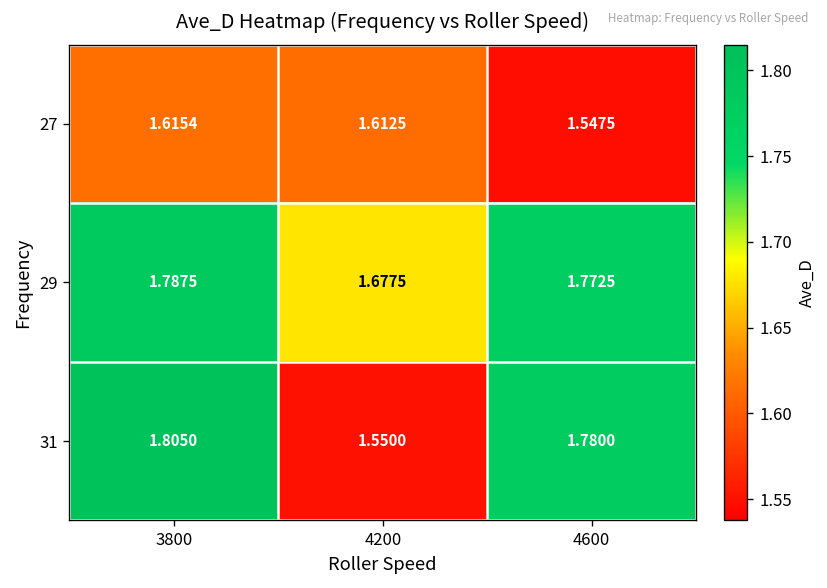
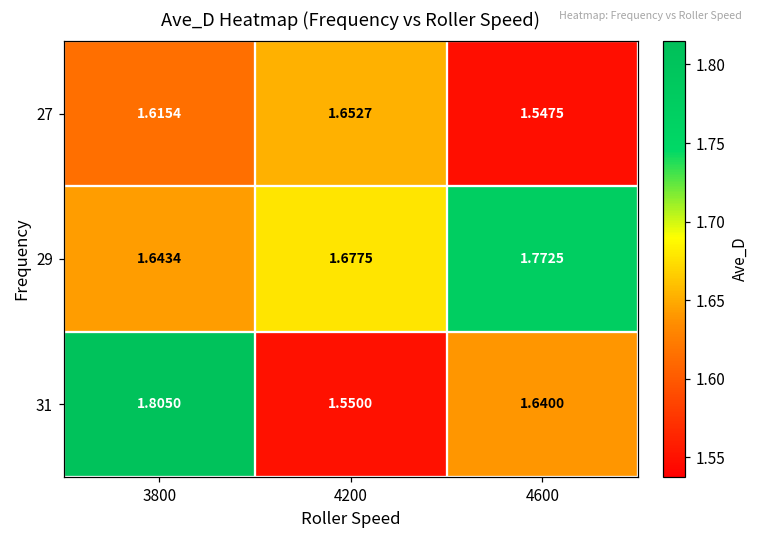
  {
    "27": {
      "3800": 1.6154,
-     "4200": 1.6125,
+     "4200": 1.6527,
      "4600": 1.5475
    },
    "29": {
-     "3800": 1.7875,
+     "3800": 1.6434,
      "4200": 1.6775,
      "4600": 1.7725
    },
    "31": {
      "3800": 1.8050,
      "4200": 1.5500,
-     "4600": 1.7800
+     "4600": 1.6400
    }
  }
